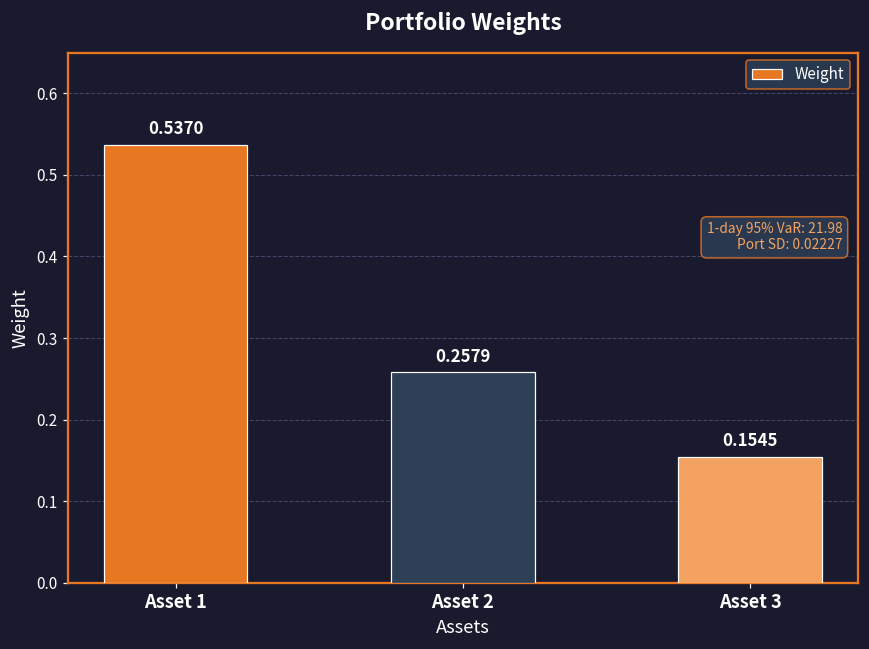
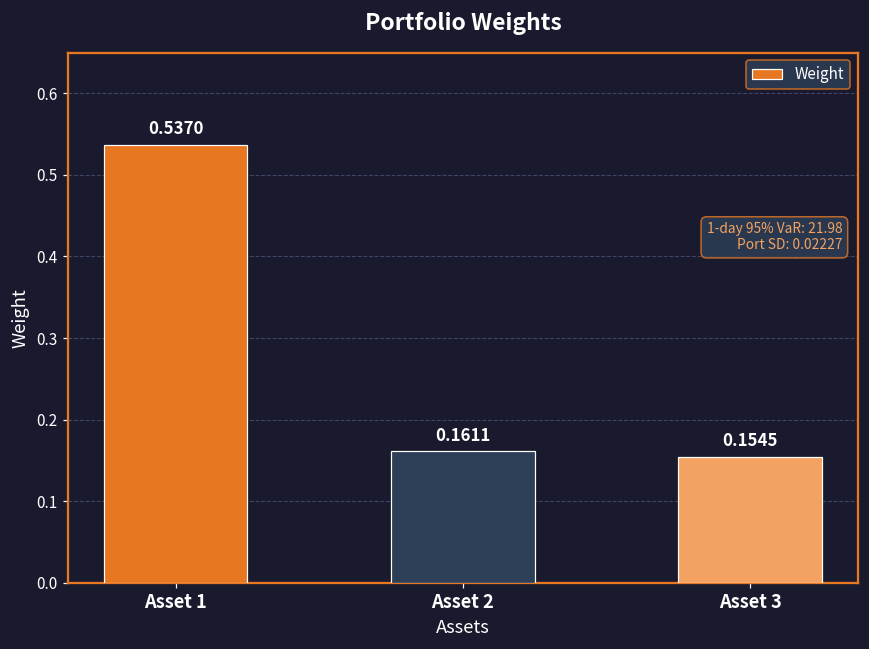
  {
    "Asset 1": 0.5370,
-   "Asset 2": 0.2579,
+   "Asset 2": 0.1611,
    "Asset 3": 0.1545
  }
